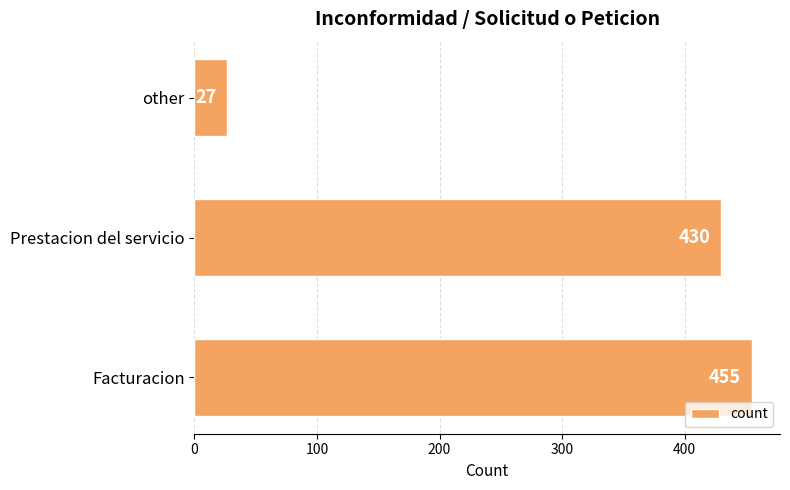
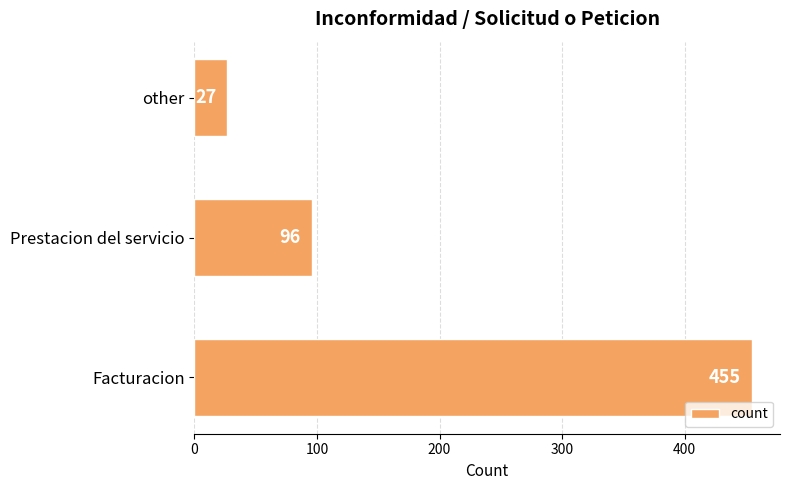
  {
    "other": 27,
-   "Prestacion del servicio": 430,
+   "Prestacion del servicio": 96,
    "Facturacion": 455
  }
